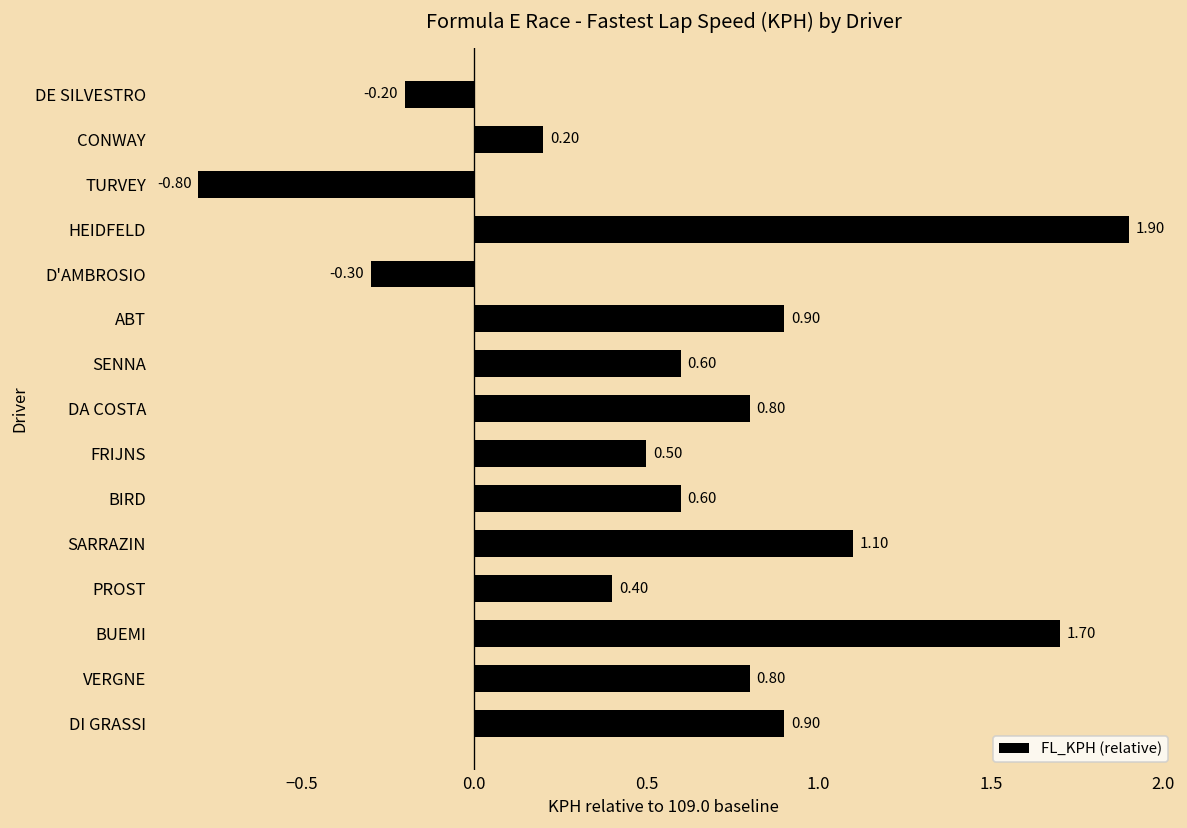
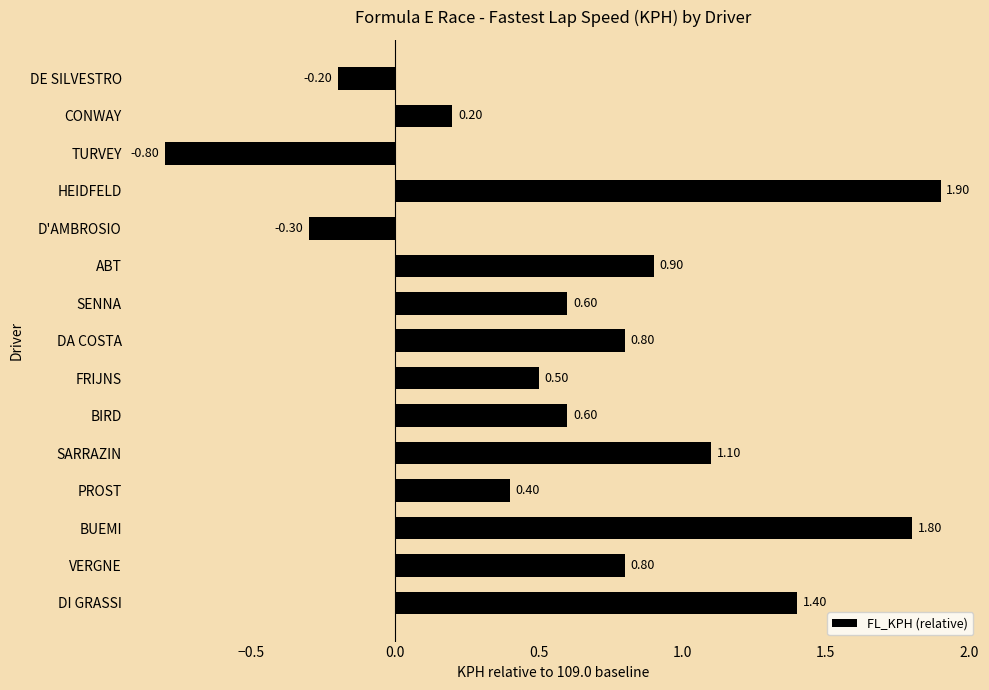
  {
    "DE SILVESTRO": -0.20,
    "CONWAY": 0.20,
    "TURVEY": -0.80,
    "HEIDFELD": 1.90,
    "D'AMBROSIO": -0.30,
    "ABT": 0.90,
    "SENNA": 0.60,
    "DA COSTA": 0.80,
    "FRIJNS": 0.50,
    "BIRD": 0.60,
    "SARRAZIN": 1.10,
    "PROST": 0.40,
-   "BUEMI": 1.70,
+   "BUEMI": 1.80,
    "VERGNE": 0.80,
-   "DI GRASSI": 0.90
+   "DI GRASSI": 1.40
  }
